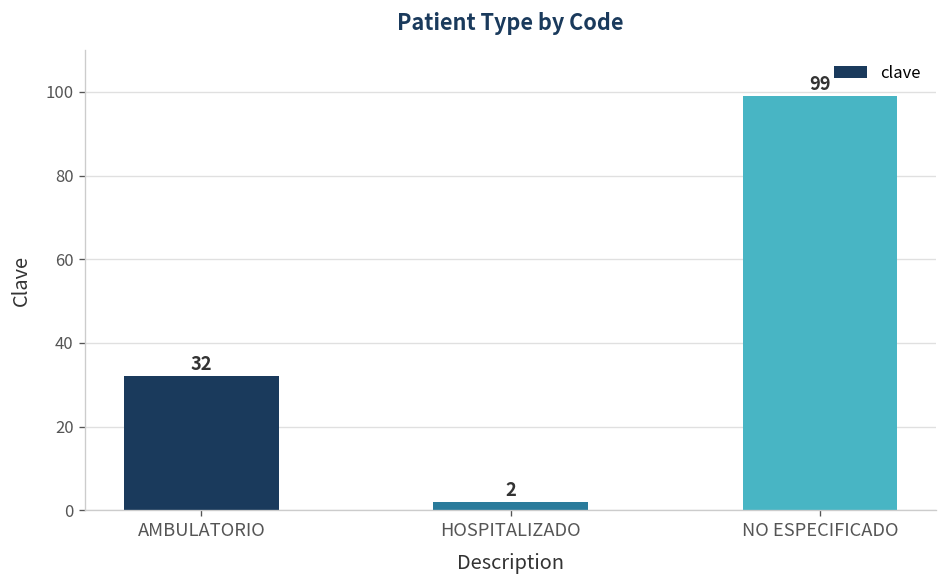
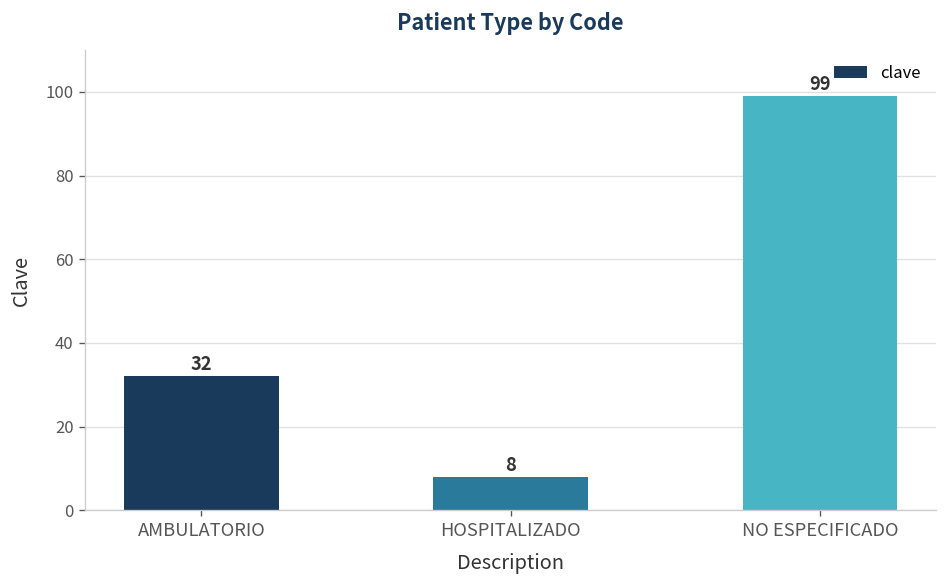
  {
    "AMBULATORIO": 32,
-   "HOSPITALIZADO": 2,
+   "HOSPITALIZADO": 8,
    "NO ESPECIFICADO": 99
  }
